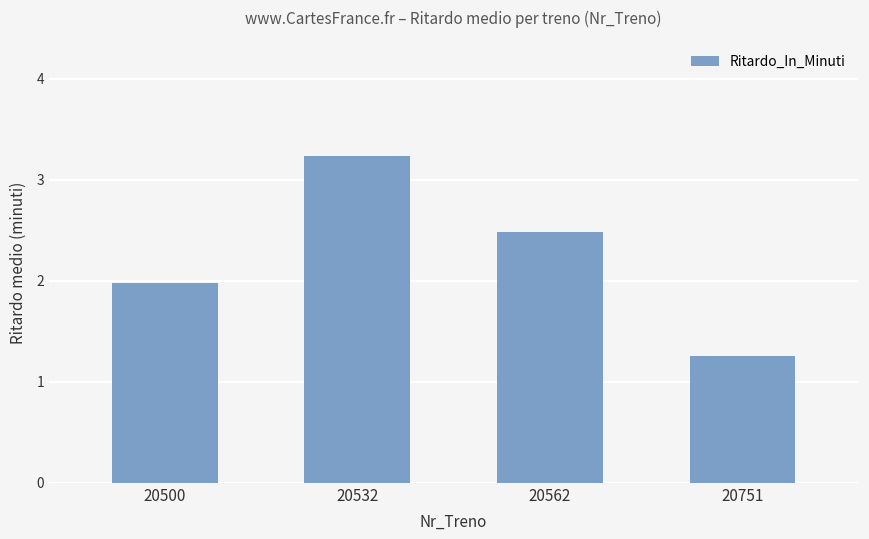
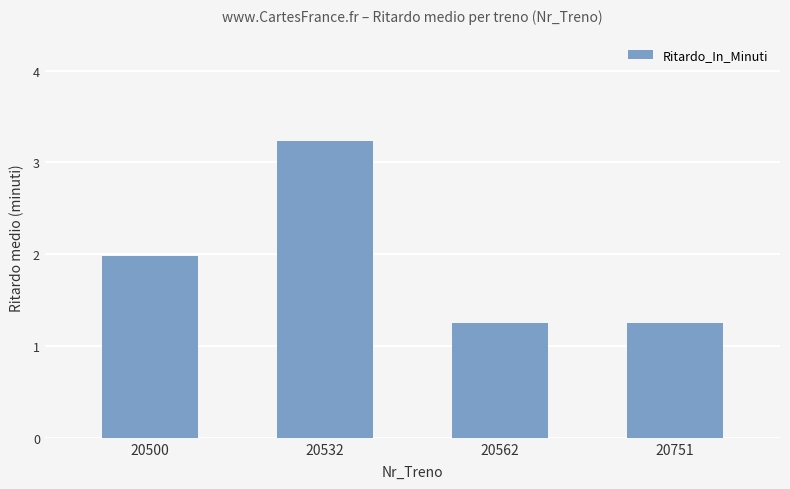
  {
    "20500": 2.0,
    "20532": 3.2,
-   "20562": 2.5,
+   "20562": 1.3,
    "20751": 1.3
  }
